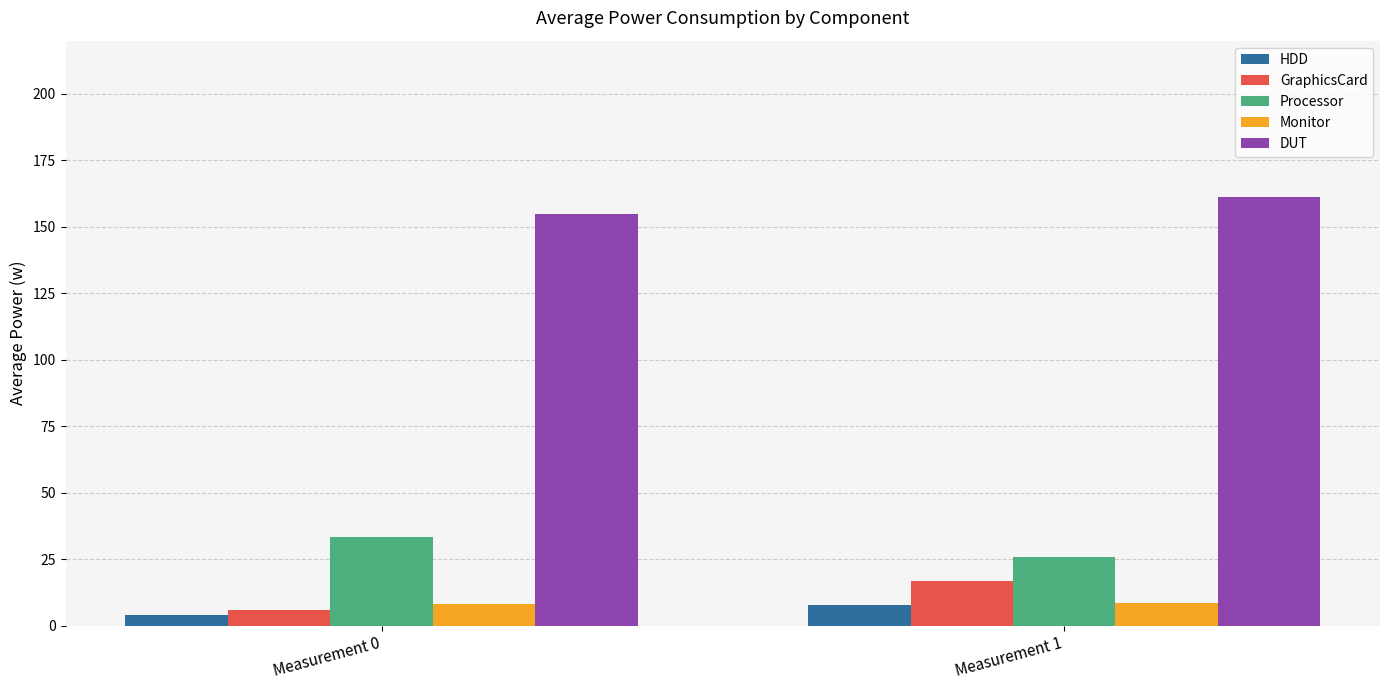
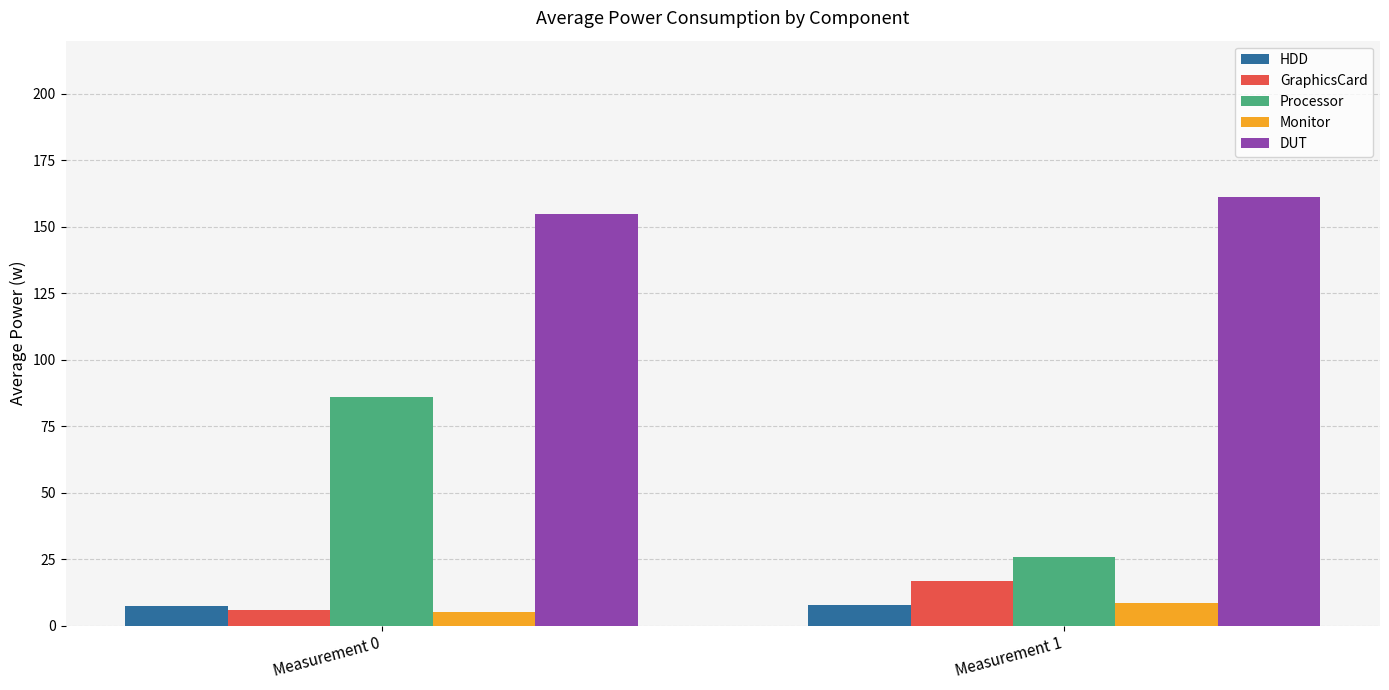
  {
    "HDD": {
-     "Measurement 0": 4,
+     "Measurement 0": 8,
      "Measurement 1": 8
    },
    "GraphicsCard": {
      "Measurement 0": 6,
      "Measurement 1": 17
    },
    "Processor": {
-     "Measurement 0": 33,
+     "Measurement 0": 86,
      "Measurement 1": 26
    },
    "Monitor": {
-     "Measurement 0": 8,
+     "Measurement 0": 5,
      "Measurement 1": 8
    },
    "DUT": {
      "Measurement 0": 155,
      "Measurement 1": 161
    }
  }
